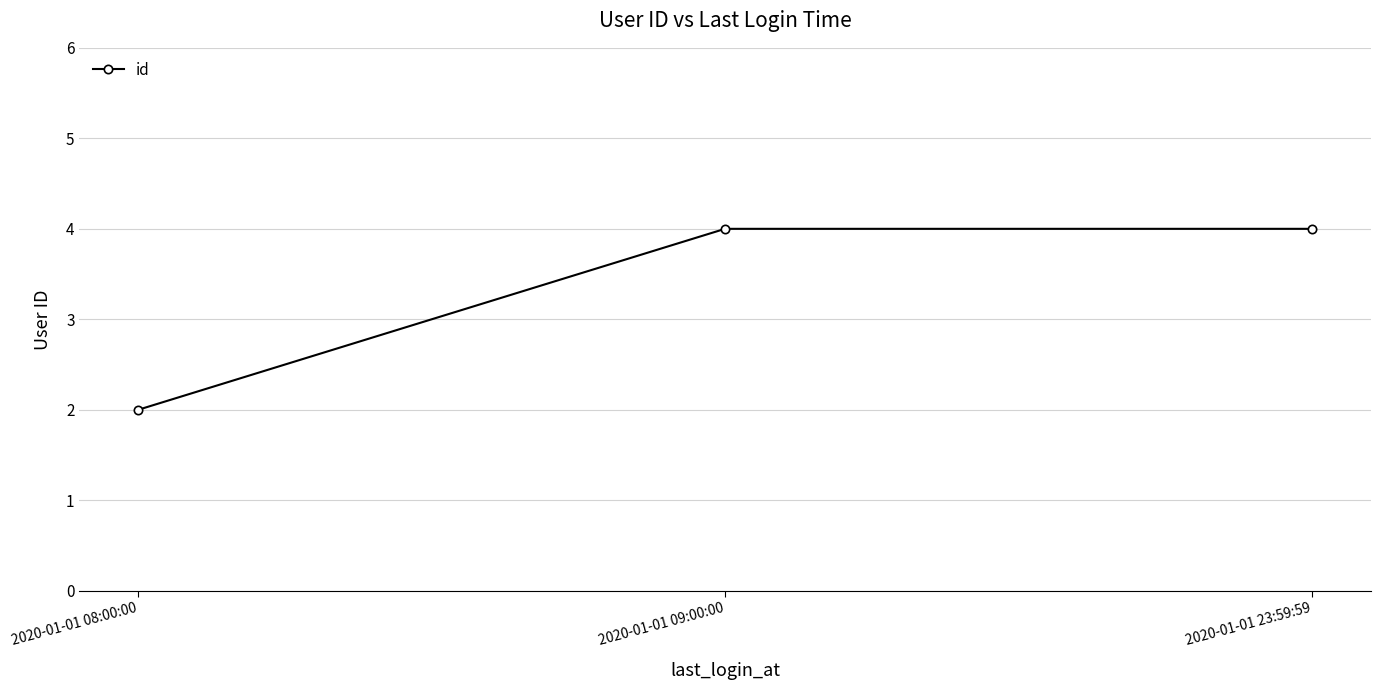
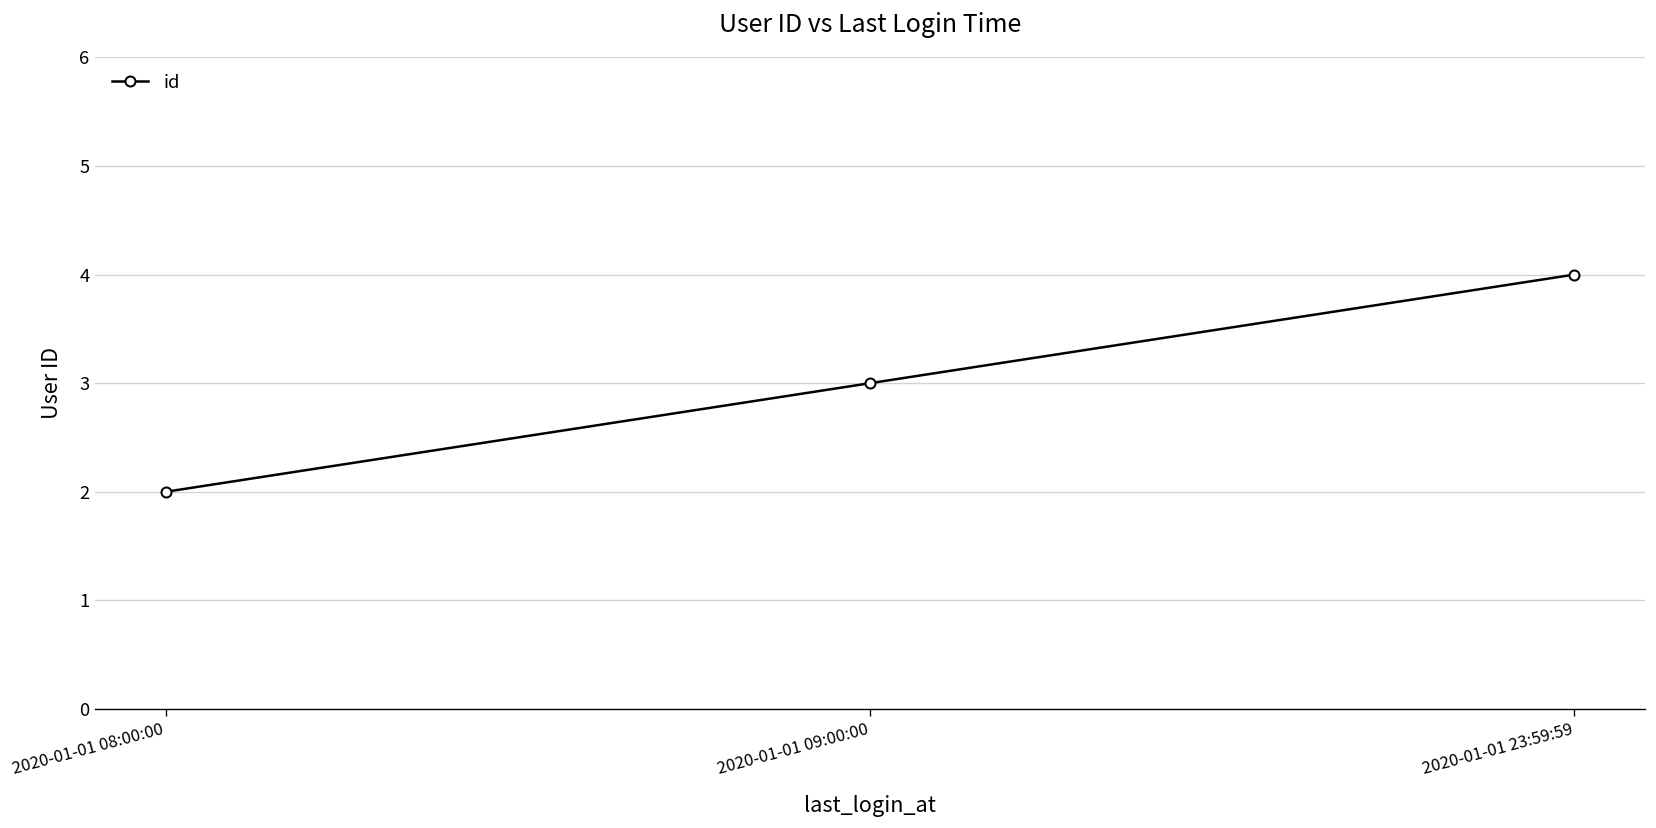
  {
    "2020-01-01 08:00:00": 2,
-   "2020-01-01 09:00:00": 4,
+   "2020-01-01 09:00:00": 3,
    "2020-01-01 23:59:59": 4
  }
